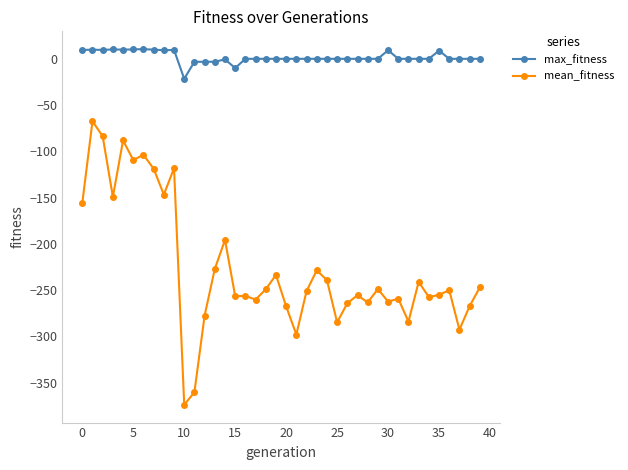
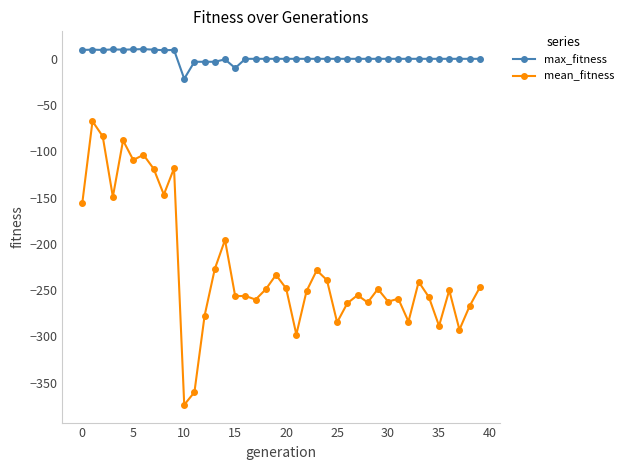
  {
    "max_fitness": {
      "0": 10,
      "5": 10,
      "10": -20,
      "15": -10,
      "20": 0,
      "25": 0,
-     "30": 10,
-     "35": 10
+     "30": 0,
+     "35": 0
    },
    "mean_fitness": {
      "0": -160,
      "5": -110,
      "10": -370,
      "15": -260,
-     "20": -270,
+     "20": -250,
      "25": -280,
      "30": -260,
-     "35": -260
+     "35": -290
    }
  }
